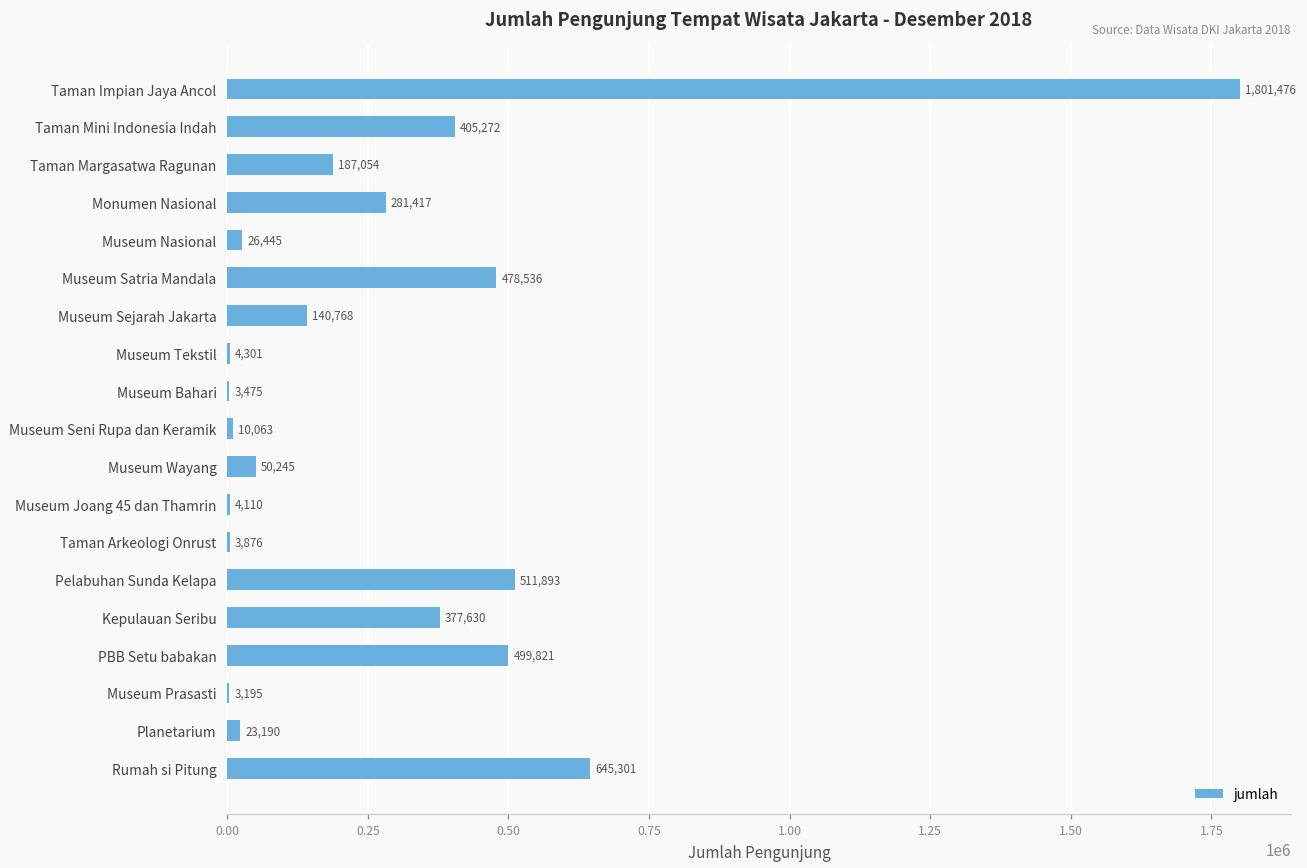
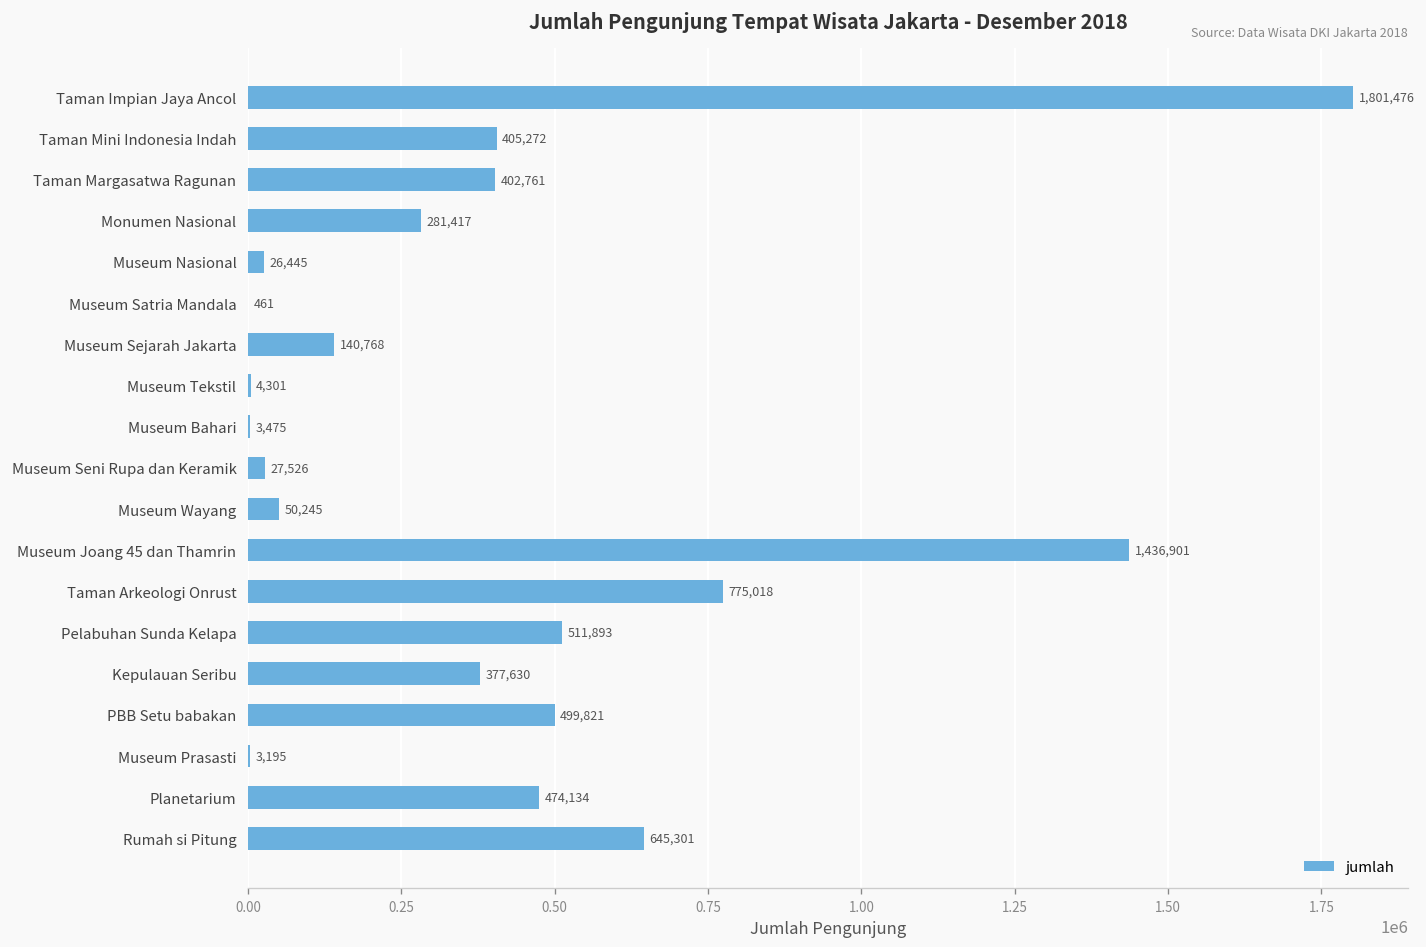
  {
    "Taman Impian Jaya Ancol": "1,801,476",
    "Taman Mini Indonesia Indah": "405,272",
-   "Taman Margasatwa Ragunan": "187,054",
+   "Taman Margasatwa Ragunan": "402,761",
    "Monumen Nasional": "281,417",
    "Museum Nasional": "26,445",
-   "Museum Satria Mandala": "478,536",
+   "Museum Satria Mandala": "461",
    "Museum Sejarah Jakarta": "140,768",
    "Museum Tekstil": "4,301",
    "Museum Bahari": "3,475",
-   "Museum Seni Rupa dan Keramik": "10,063",
+   "Museum Seni Rupa dan Keramik": "27,526",
    "Museum Wayang": "50,245",
-   "Museum Joang 45 dan Thamrin": "4,110",
-   "Taman Arkeologi Onrust": "3,876",
+   "Museum Joang 45 dan Thamrin": "1,436,901",
+   "Taman Arkeologi Onrust": "775,018",
    "Pelabuhan Sunda Kelapa": "511,893",
    "Kepulauan Seribu": "377,630",
    "PBB Setu babakan": "499,821",
    "Museum Prasasti": "3,195",
-   "Planetarium": "23,190",
+   "Planetarium": "474,134",
    "Rumah si Pitung": "645,301"
  }
